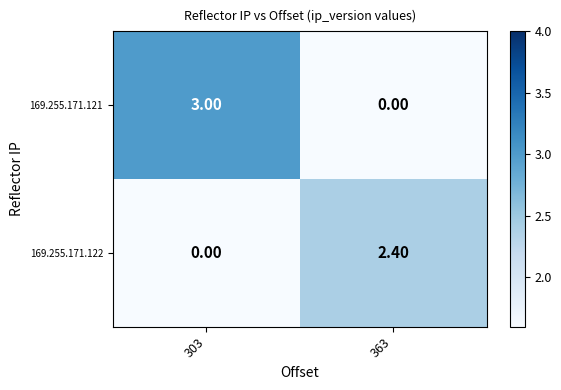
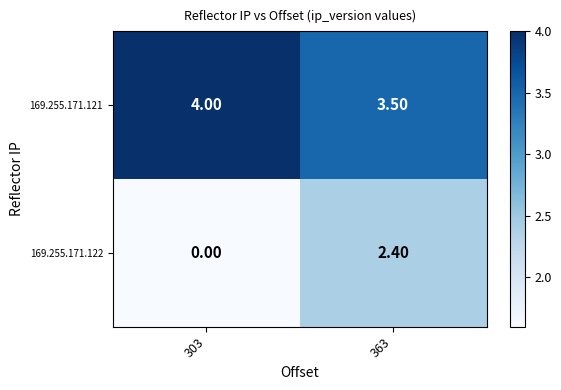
  {
    "169.255.171.121": {
-     "303": 3.00,
-     "363": 0.00
+     "303": 4.00,
+     "363": 3.50
    },
    "169.255.171.122": {
      "303": 0.00,
      "363": 2.40
    }
  }
